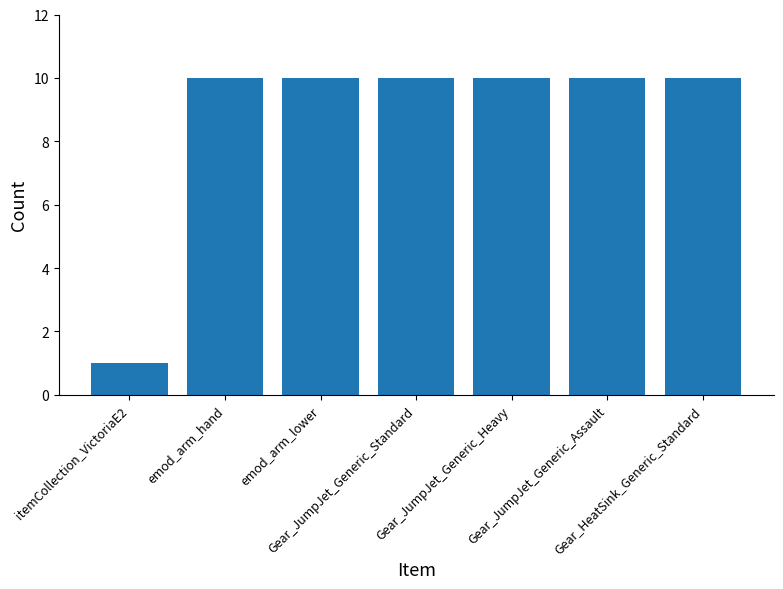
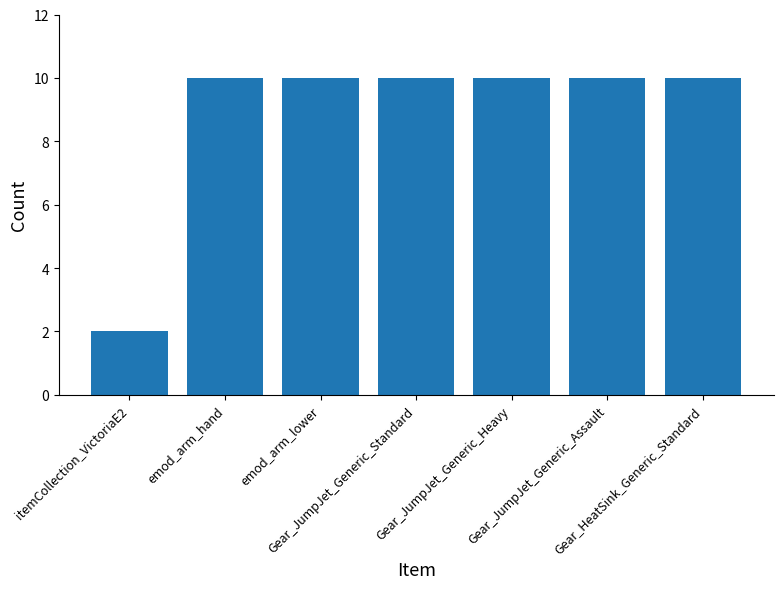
  {
-   "itemCollection_VictoriaE2": 1,
+   "itemCollection_VictoriaE2": 2,
    "emod_arm_hand": 10,
    "emod_arm_lower": 10,
    "Gear_JumpJet_Generic_Standard": 10,
    "Gear_JumpJet_Generic_Heavy": 10,
    "Gear_JumpJet_Generic_Assault": 10,
    "Gear_HeatSink_Generic_Standard": 10
  }
